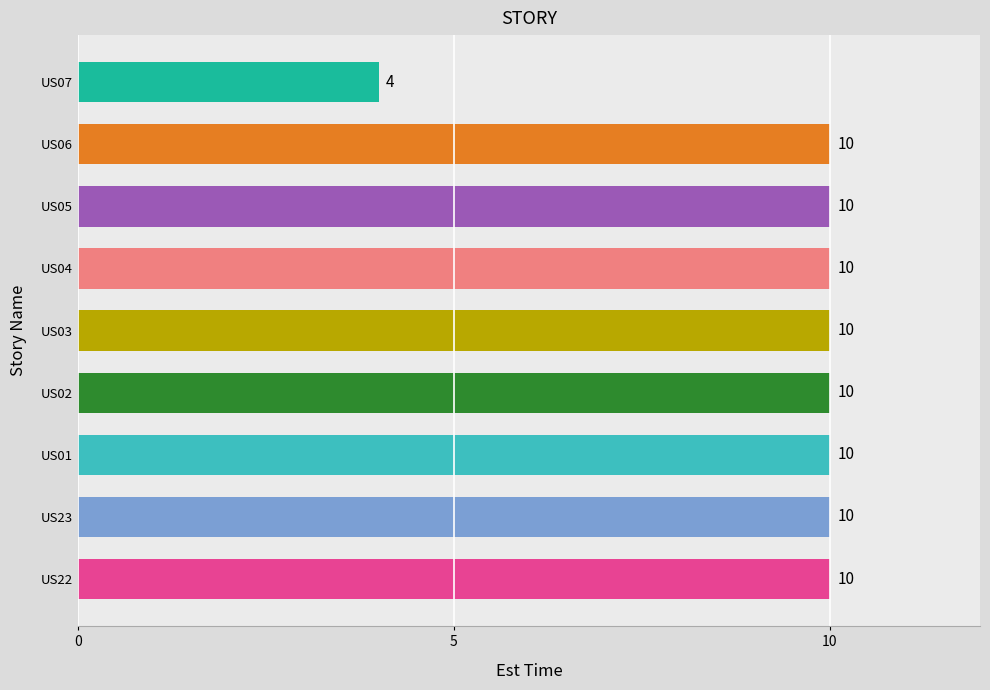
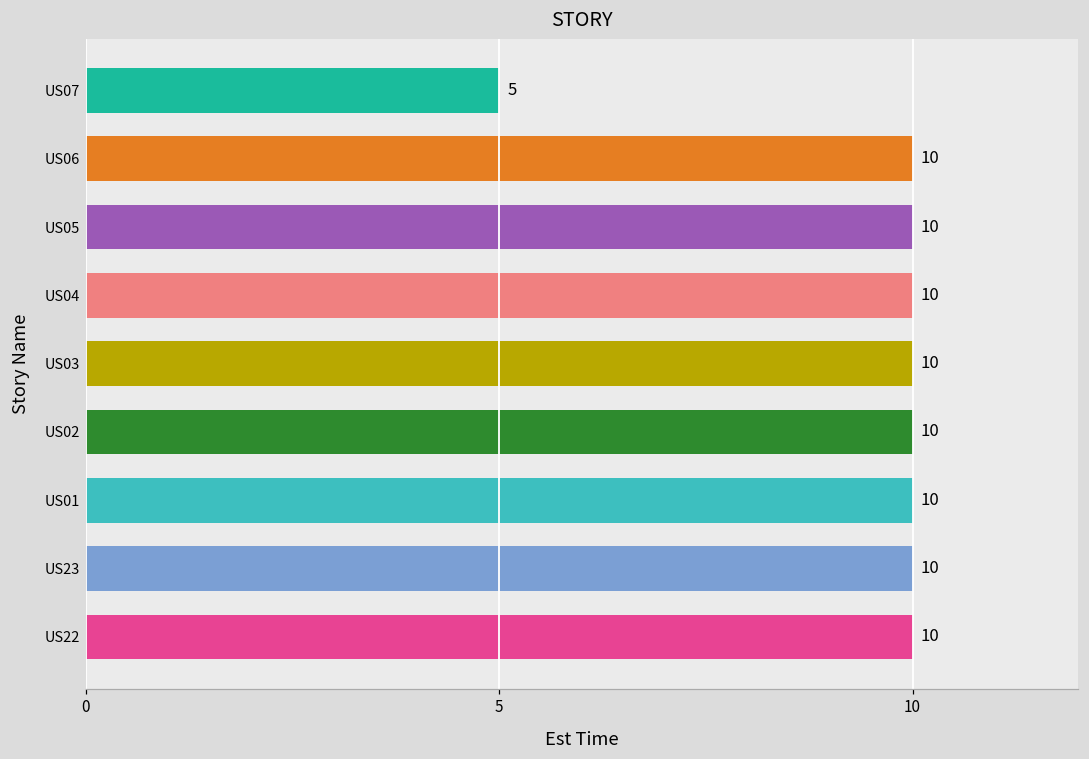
  {
-   "US07": 4,
+   "US07": 5,
    "US06": 10,
    "US05": 10,
    "US04": 10,
    "US03": 10,
    "US02": 10,
    "US01": 10,
    "US23": 10,
    "US22": 10
  }
